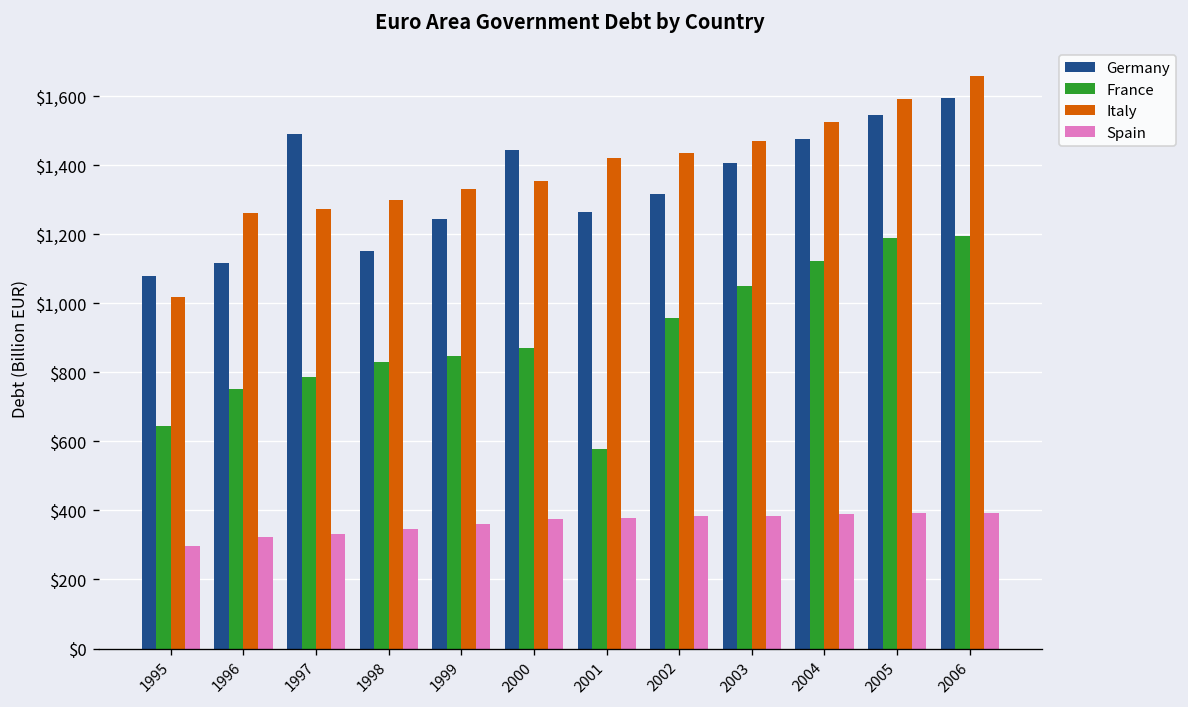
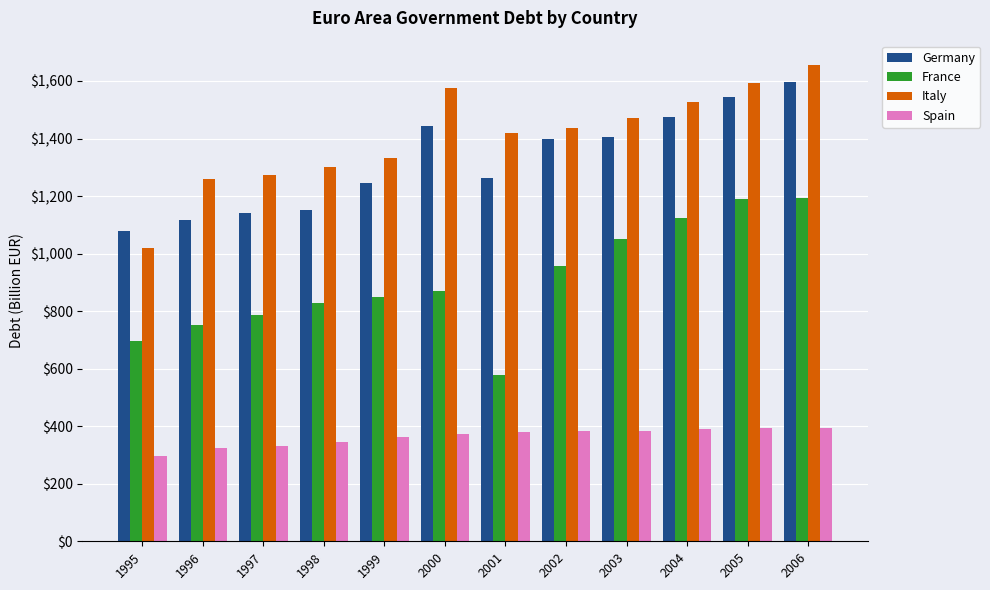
  {
    "Germany": {
      "1995": "$1,080",
      "1996": "$1,120",
-     "1997": "$1,490",
+     "1997": "$1,140",
      "1998": "$1,150",
      "1999": "$1,240",
      "2000": "$1,440",
      "2001": "$1,260",
-     "2002": "$1,320",
+     "2002": "$1,400",
      "2003": "$1,410",
      "2004": "$1,480",
      "2005": "$1,550",
      "2006": "$1,600"
    },
    "France": {
-     "1995": "$650",
+     "1995": "$700",
      "1996": "$750",
      "1997": "$790",
      "1998": "$830",
      "1999": "$850",
      "2000": "$870",
      "2001": "$580",
      "2002": "$960",
      "2003": "$1,050",
      "2004": "$1,120",
      "2005": "$1,190",
      "2006": "$1,190"
    },
    "Italy": {
      "1995": "$1,020",
      "1996": "$1,260",
      "1997": "$1,270",
      "1998": "$1,300",
      "1999": "$1,330",
-     "2000": "$1,350",
+     "2000": "$1,570",
      "2001": "$1,420",
      "2002": "$1,440",
      "2003": "$1,470",
      "2004": "$1,530",
      "2005": "$1,590",
      "2006": "$1,660"
    },
    "Spain": {
      "1995": "$300",
      "1996": "$320",
      "1997": "$330",
      "1998": "$350",
      "1999": "$360",
      "2000": "$370",
      "2001": "$380",
      "2002": "$380",
      "2003": "$380",
      "2004": "$390",
      "2005": "$390",
      "2006": "$390"
    }
  }
